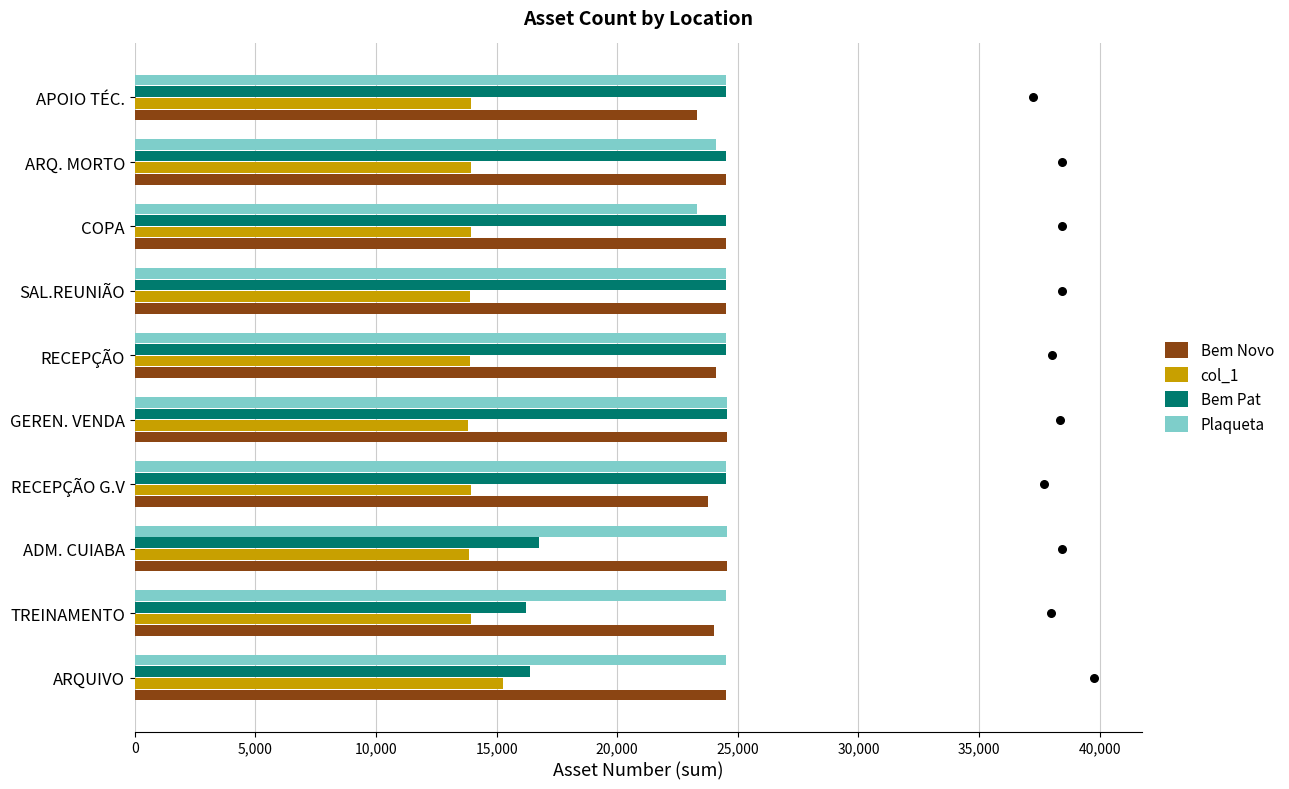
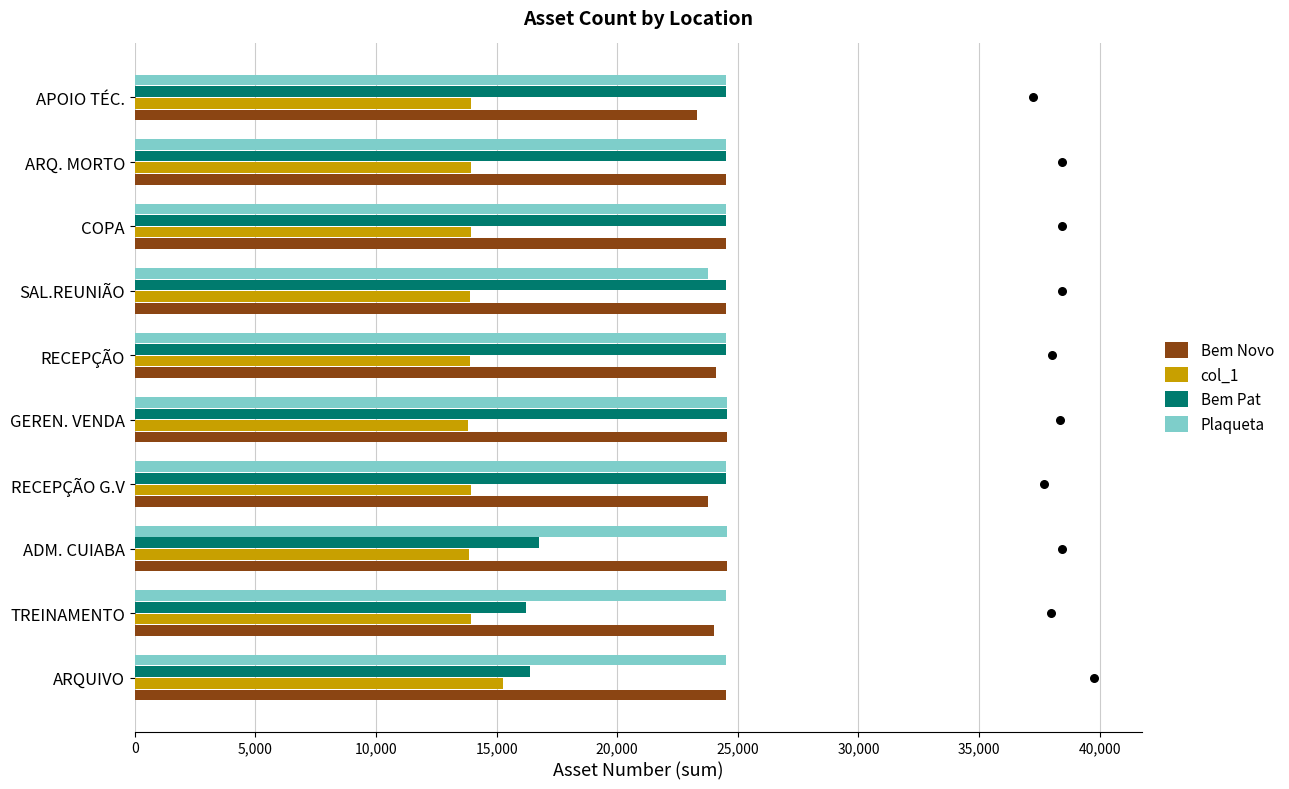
  {
    "Bem Novo": {
      "APOIO TÉC.": "23,300",
      "ARQ. MORTO": "24,500",
      "COPA": "24,500",
      "SAL.REUNIÃO": "24,500",
      "RECEPÇÃO": "24,100",
      "GEREN. VENDA": "24,500",
      "RECEPÇÃO G.V": "23,800",
      "ADM. CUIABA": "24,600",
      "TREINAMENTO": "24,000",
      "ARQUIVO": "24,500"
    },
    "col_1": {
      "APOIO TÉC.": "13,900",
      "ARQ. MORTO": "13,900",
      "COPA": "13,900",
      "SAL.REUNIÃO": "13,900",
      "RECEPÇÃO": "13,900",
      "GEREN. VENDA": "13,800",
      "RECEPÇÃO G.V": "13,900",
      "ADM. CUIABA": "13,900",
      "TREINAMENTO": "13,900",
      "ARQUIVO": "15,200"
    },
    "Bem Pat": {
      "APOIO TÉC.": "24,500",
      "ARQ. MORTO": "24,500",
      "COPA": "24,500",
      "SAL.REUNIÃO": "24,500",
      "RECEPÇÃO": "24,500",
      "GEREN. VENDA": "24,500",
      "RECEPÇÃO G.V": "24,500",
      "ADM. CUIABA": "16,800",
      "TREINAMENTO": "16,200",
      "ARQUIVO": "16,400"
    },
    "Plaqueta": {
      "APOIO TÉC.": "24,500",
-     "ARQ. MORTO": "24,100",
-     "COPA": "23,300",
-     "SAL.REUNIÃO": "24,500",
+     "ARQ. MORTO": "24,500",
+     "COPA": "24,500",
+     "SAL.REUNIÃO": "23,700",
      "RECEPÇÃO": "24,500",
      "GEREN. VENDA": "24,500",
      "RECEPÇÃO G.V": "24,500",
      "ADM. CUIABA": "24,600",
      "TREINAMENTO": "24,500",
      "ARQUIVO": "24,500"
    }
  }
